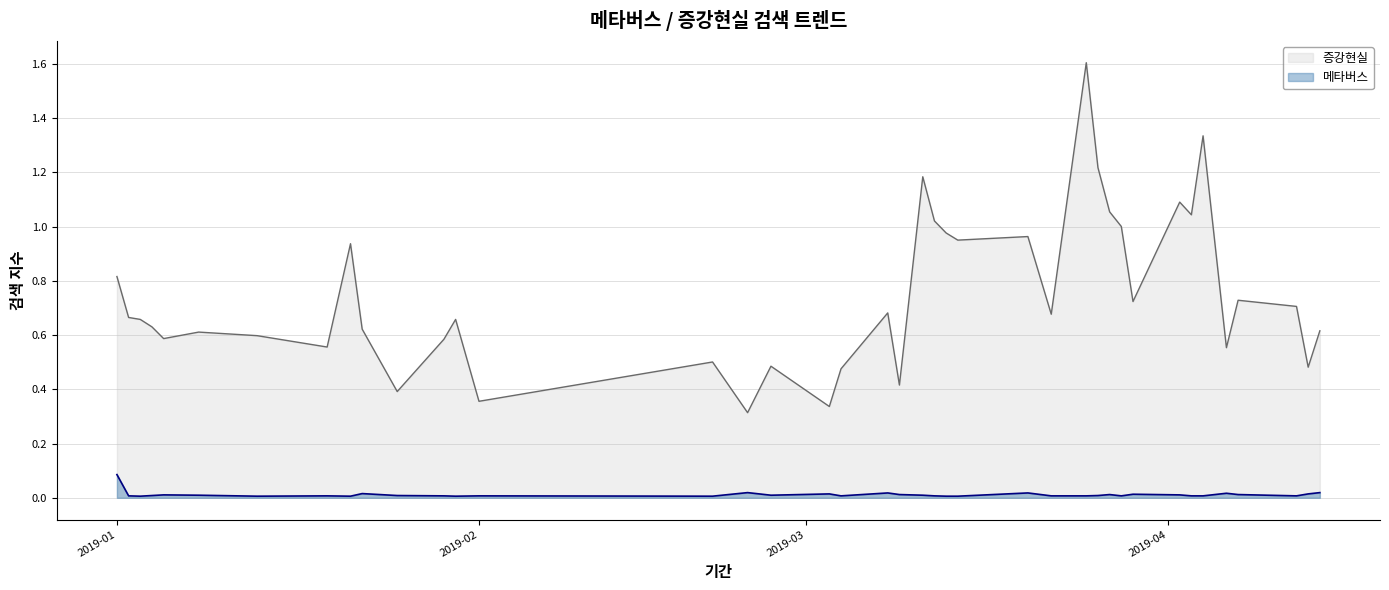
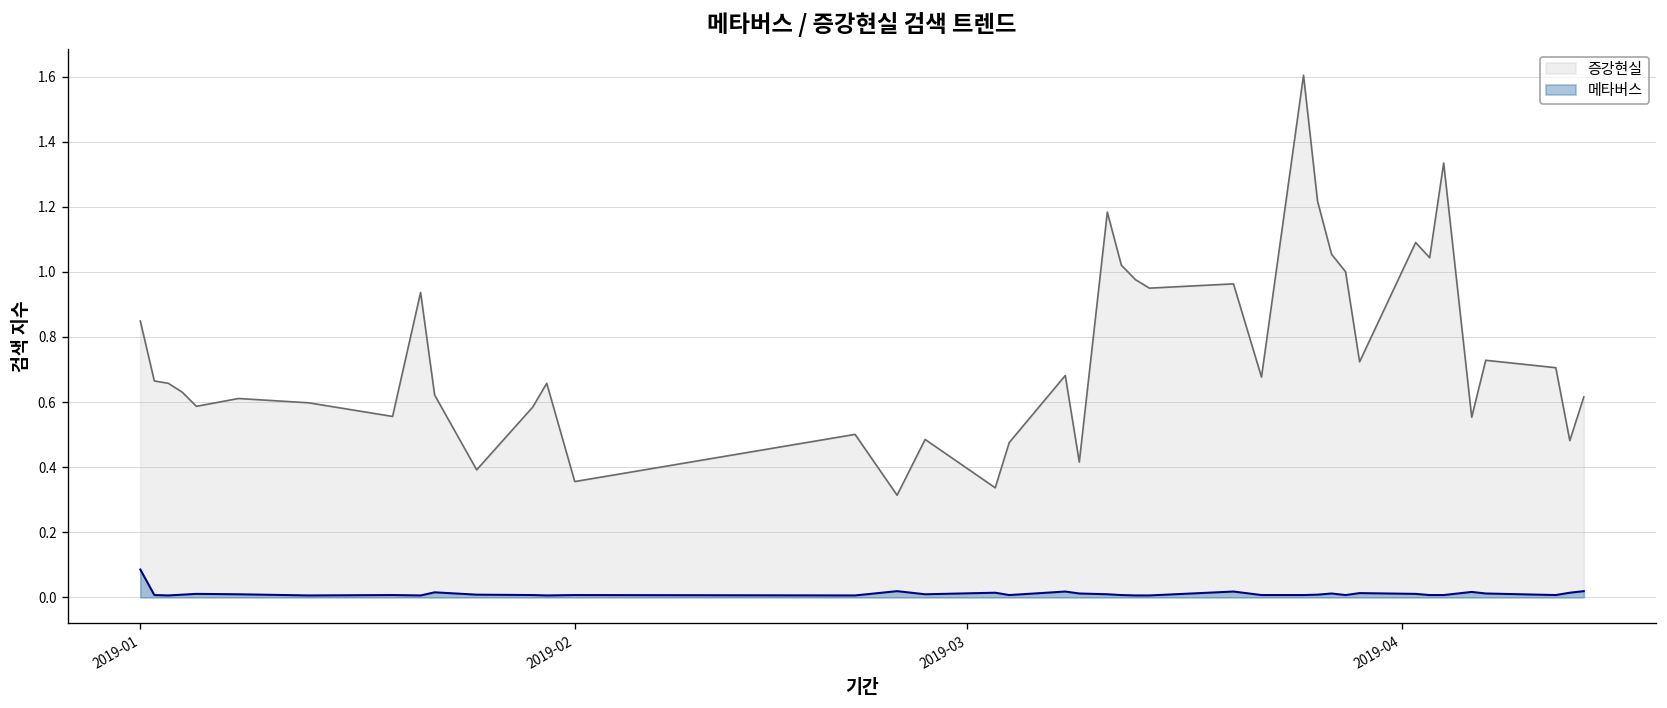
  {
    "증강현실": {
-     "2019-01": 0.82,
+     "2019-01": 0.85,
      "2019-02": 0.36
    },
    "메타버스": {
      "2019-01": 0.09,
      "2019-02": 0.01
    }
  }
